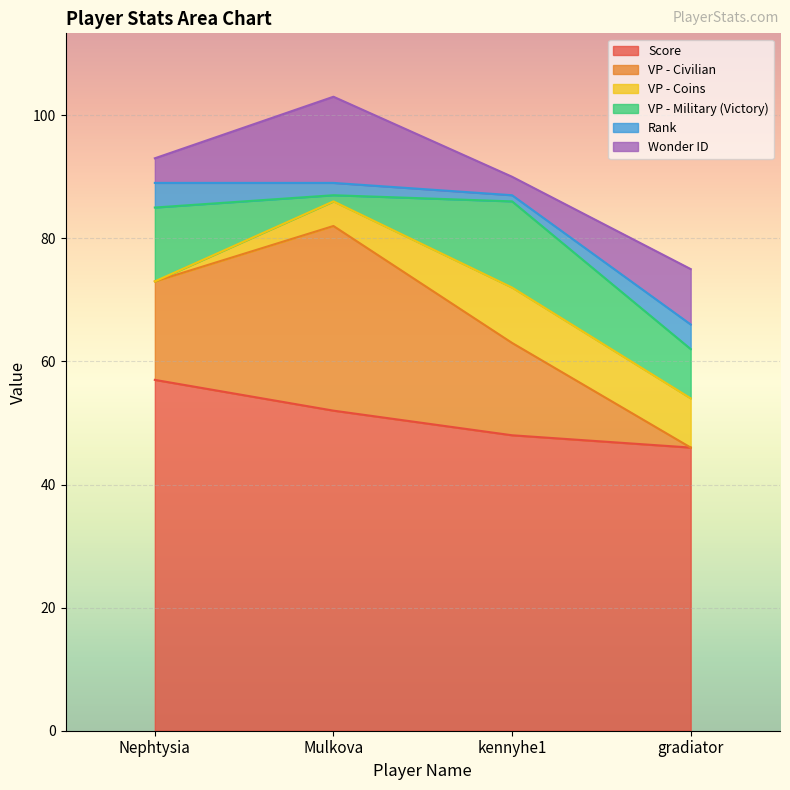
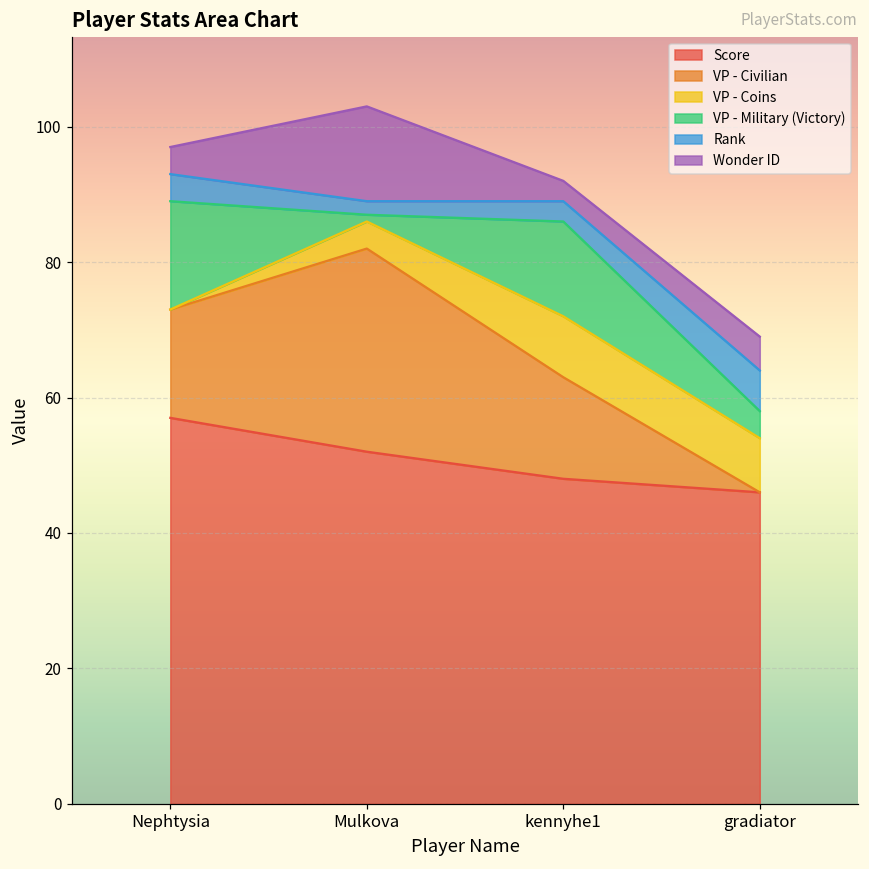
  {
    "VP - Coins": {
      "Mulkova": 4,
      "kennyhe1": 9,
      "gradiator": 8
    },
    "VP - Military (Victory)": {
-     "Nephtysia": 12,
+     "Nephtysia": 16,
      "Mulkova": 1,
      "kennyhe1": 14,
-     "gradiator": 8
+     "gradiator": 4
    },
    "Rank": {
      "Nephtysia": 4,
      "Mulkova": 2,
-     "kennyhe1": 1,
-     "gradiator": 4
+     "kennyhe1": 3,
+     "gradiator": 6
    },
    "Wonder ID": {
      "Nephtysia": 4,
      "Mulkova": 14,
      "kennyhe1": 3,
-     "gradiator": 9
+     "gradiator": 5
    }
  }
